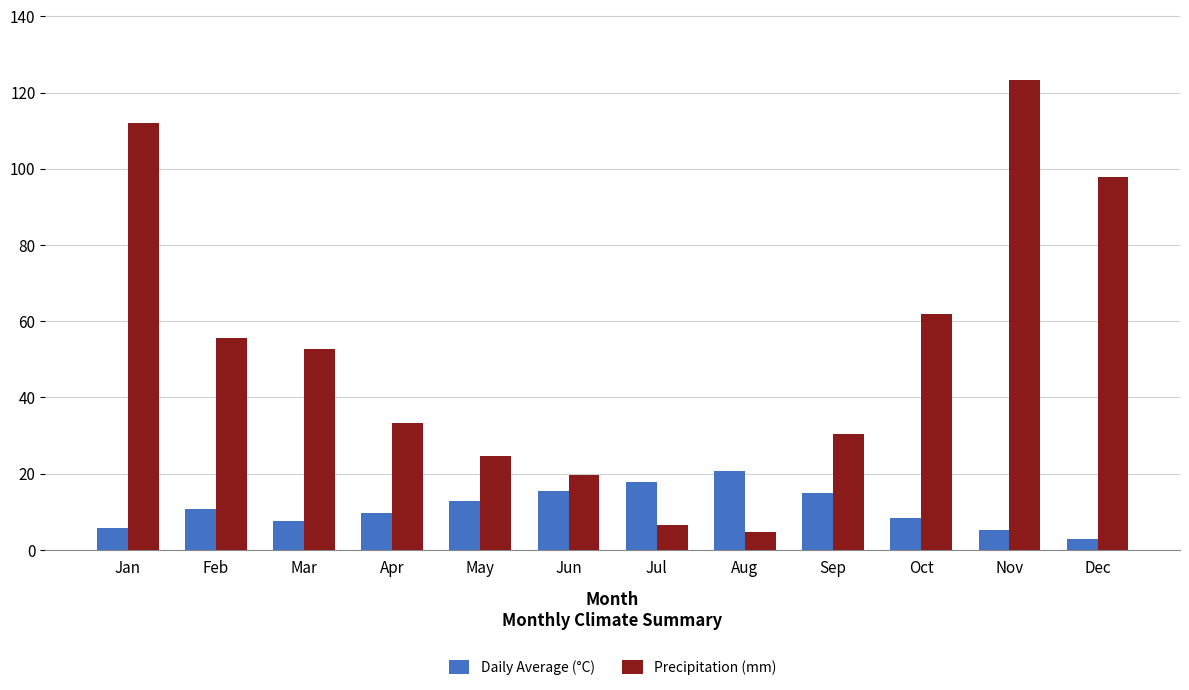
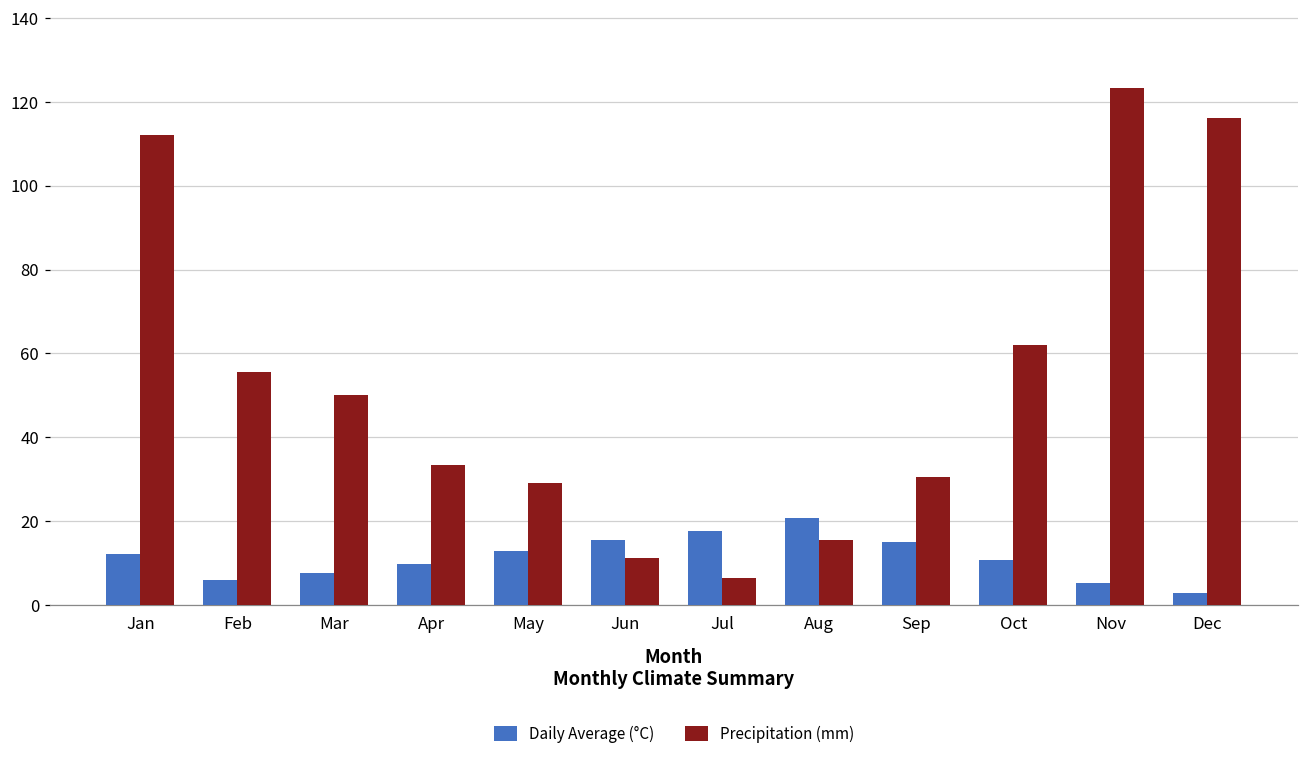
  {
    "Daily Average (°C)": {
-     "Jan": 6,
-     "Feb": 11,
+     "Jan": 12,
+     "Feb": 6,
      "Mar": 8,
      "Apr": 10,
      "May": 13,
      "Jun": 15,
      "Jul": 18,
      "Aug": 21,
      "Sep": 15,
-     "Oct": 8,
+     "Oct": 11,
      "Nov": 5,
      "Dec": 3
    },
    "Precipitation (mm)": {
      "Jan": 112,
      "Feb": 56,
-     "Mar": 53,
+     "Mar": 50,
      "Apr": 33,
-     "May": 25,
-     "Jun": 20,
+     "May": 29,
+     "Jun": 11,
      "Jul": 7,
-     "Aug": 5,
+     "Aug": 16,
      "Sep": 30,
      "Oct": 62,
      "Nov": 123,
-     "Dec": 98
+     "Dec": 116
    }
  }
